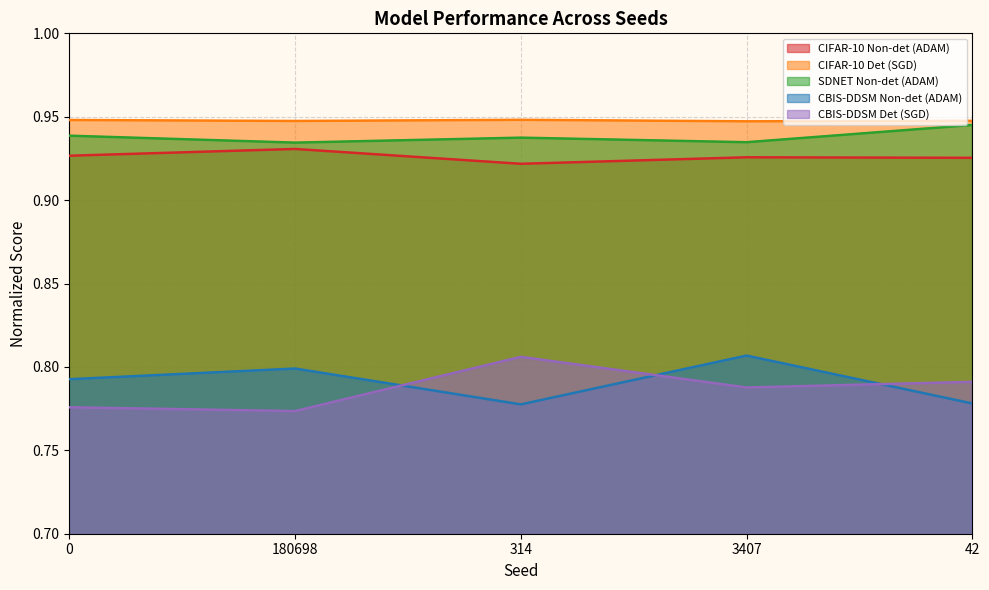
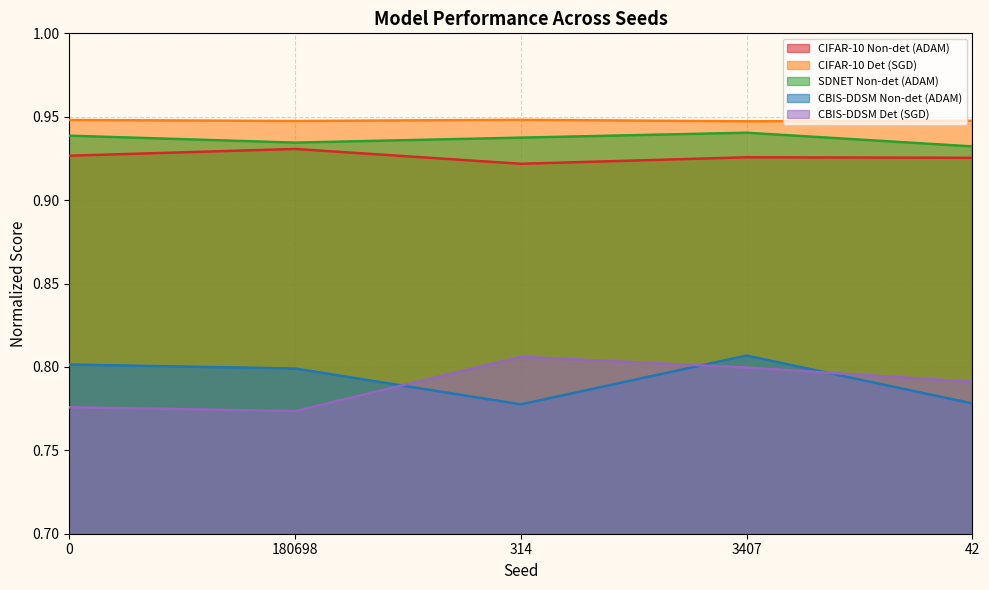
  {
    "CIFAR-10 Non-det (ADAM)": {
      "0": 0.927,
      "180698": 0.931,
      "314": 0.922,
      "3407": 0.926,
      "42": 0.925
    },
    "CIFAR-10 Det (SGD)": {
      "0": 0.948,
      "180698": 0.947,
      "314": 0.948,
      "3407": 0.947,
      "42": 0.948
    },
    "SDNET Non-det (ADAM)": {
      "0": 0.939,
      "180698": 0.934,
      "314": 0.937,
-     "3407": 0.935,
-     "42": 0.945
+     "3407": 0.940,
+     "42": 0.932
    },
    "CBIS-DDSM Non-det (ADAM)": {
-     "0": 0.793,
+     "0": 0.801,
      "180698": 0.799,
      "314": 0.778,
      "3407": 0.807,
      "42": 0.778
    },
    "CBIS-DDSM Det (SGD)": {
      "0": 0.776,
      "180698": 0.774,
      "314": 0.806,
-     "3407": 0.788,
+     "3407": 0.800,
      "42": 0.791
    }
  }
